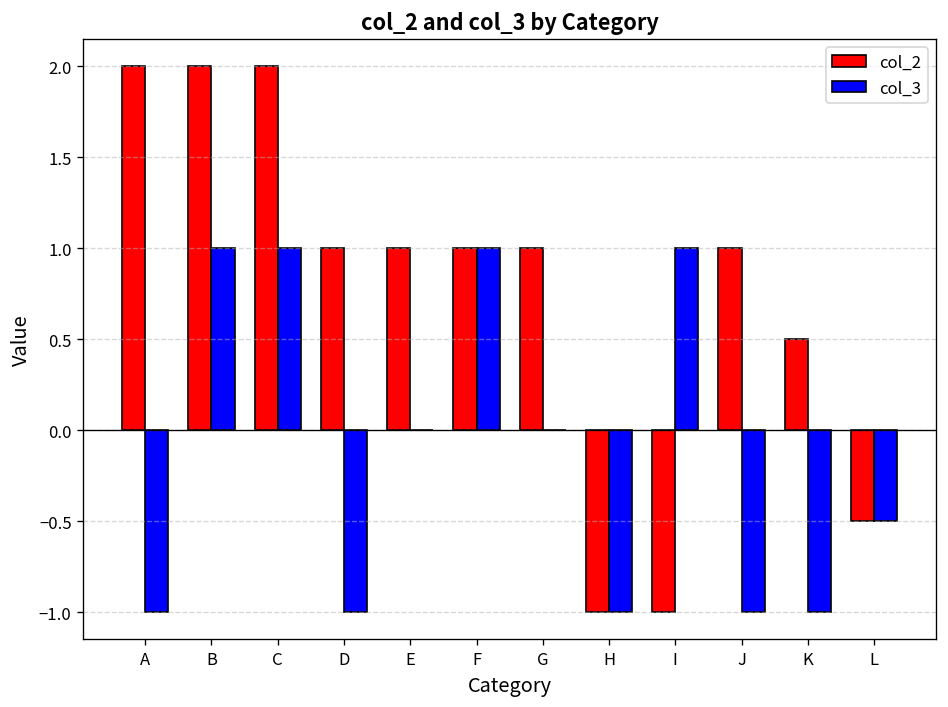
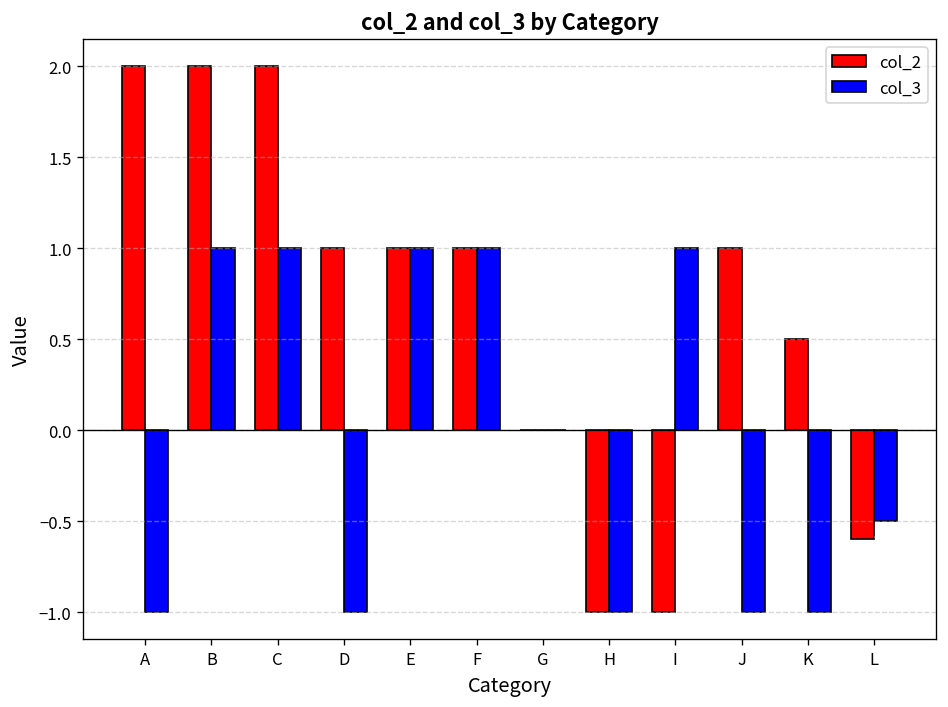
  {
    "col_2": {
      "A": 2.0,
      "B": 2.0,
      "C": 2.0,
      "D": 1.0,
      "E": 1.0,
      "F": 1.0,
-     "G": 1,
+     "G": 0,
      "H": -1.0,
      "I": -1.0,
      "J": 1.0,
      "K": 0.5,
-     "L": -0.5
+     "L": -0.6
    },
    "col_3": {
      "A": -1,
      "B": 1,
      "C": 1,
      "D": -1,
-     "E": 0,
+     "E": 1,
      "F": 1,
      "G": 0,
      "H": -1,
      "I": 1,
      "J": -1,
      "K": -1,
      "L": -0.50
    }
  }
